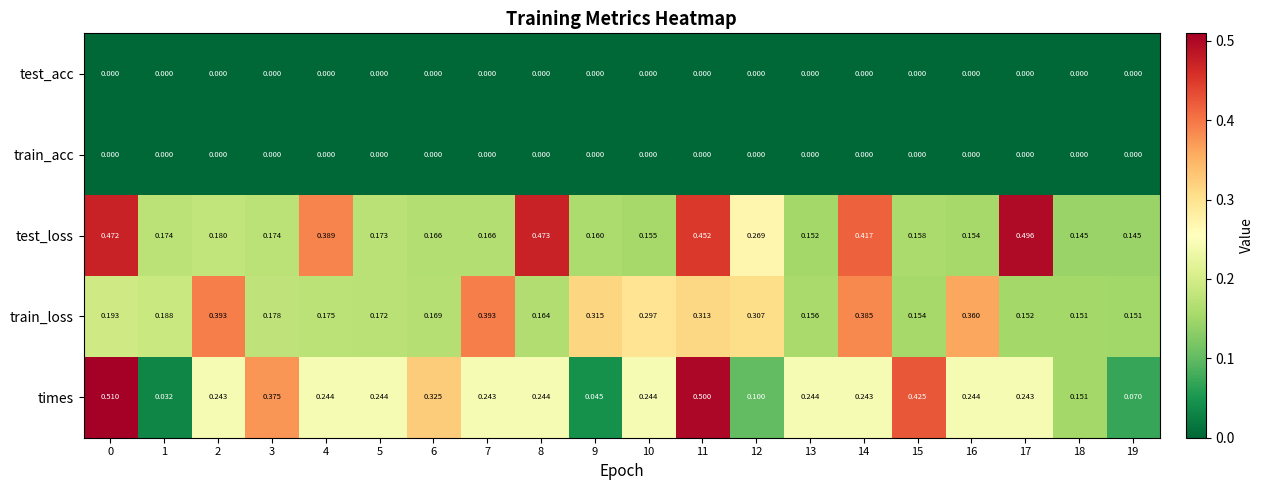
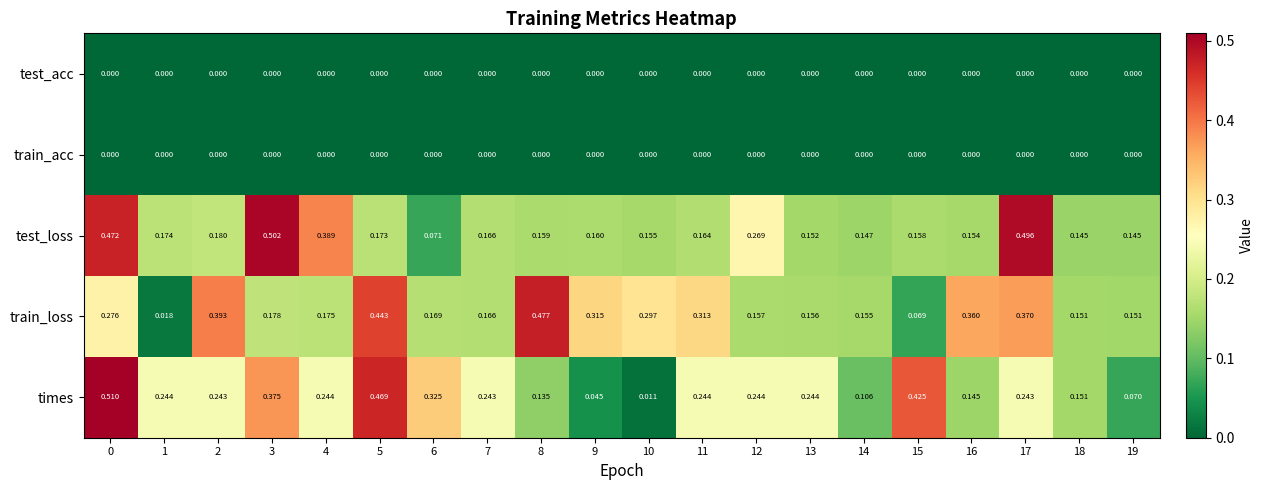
  {
    "test_acc": {
      "0": 0.000,
      "1": 0.000,
      "2": 0.000,
      "3": 0.000,
      "4": 0.000,
      "5": 0.000,
      "6": 0.000,
      "7": 0.000,
      "8": 0.000,
      "9": 0.000,
      "10": 0.000,
      "11": 0.000,
      "12": 0.000,
      "13": 0.000,
      "14": 0.000,
      "15": 0.000,
      "16": 0.000,
      "17": 0.000,
      "18": 0.000,
      "19": 0.000
    },
    "train_acc": {
      "0": 0.000,
      "1": 0.000,
      "2": 0.000,
      "3": 0.000,
      "4": 0.000,
      "5": 0.000,
      "6": 0.000,
      "7": 0.000,
      "8": 0.000,
      "9": 0.000,
      "10": 0.000,
      "11": 0.000,
      "12": 0.000,
      "13": 0.000,
      "14": 0.000,
      "15": 0.000,
      "16": 0.000,
      "17": 0.000,
      "18": 0.000,
      "19": 0.000
    },
    "test_loss": {
      "0": 0.472,
      "1": 0.174,
      "2": 0.180,
-     "3": 0.174,
+     "3": 0.502,
      "4": 0.389,
      "5": 0.173,
-     "6": 0.166,
+     "6": 0.071,
      "7": 0.166,
-     "8": 0.473,
+     "8": 0.159,
      "9": 0.160,
      "10": 0.155,
-     "11": 0.452,
+     "11": 0.164,
      "12": 0.269,
      "13": 0.152,
-     "14": 0.417,
+     "14": 0.147,
      "15": 0.158,
      "16": 0.154,
      "17": 0.496,
      "18": 0.145,
      "19": 0.145
    },
    "train_loss": {
-     "0": 0.193,
-     "1": 0.188,
+     "0": 0.276,
+     "1": 0.018,
      "2": 0.393,
      "3": 0.178,
      "4": 0.175,
-     "5": 0.172,
+     "5": 0.443,
      "6": 0.169,
-     "7": 0.393,
-     "8": 0.164,
+     "7": 0.166,
+     "8": 0.477,
      "9": 0.315,
      "10": 0.297,
      "11": 0.313,
-     "12": 0.307,
+     "12": 0.157,
      "13": 0.156,
-     "14": 0.385,
-     "15": 0.154,
+     "14": 0.155,
+     "15": 0.069,
      "16": 0.360,
-     "17": 0.152,
+     "17": 0.370,
      "18": 0.151,
      "19": 0.151
    },
    "times": {
      "0": 0.510,
-     "1": 0.032,
+     "1": 0.244,
      "2": 0.243,
      "3": 0.375,
      "4": 0.244,
-     "5": 0.244,
+     "5": 0.469,
      "6": 0.325,
      "7": 0.243,
-     "8": 0.244,
+     "8": 0.135,
      "9": 0.045,
-     "10": 0.244,
-     "11": 0.500,
-     "12": 0.100,
+     "10": 0.011,
+     "11": 0.244,
+     "12": 0.244,
      "13": 0.244,
-     "14": 0.243,
+     "14": 0.106,
      "15": 0.425,
-     "16": 0.244,
+     "16": 0.145,
      "17": 0.243,
      "18": 0.151,
      "19": 0.070
    }
  }
